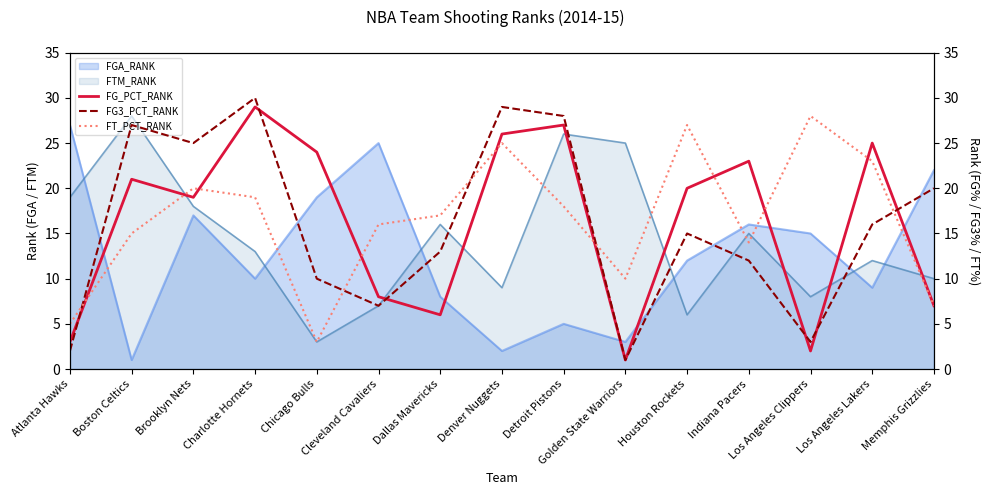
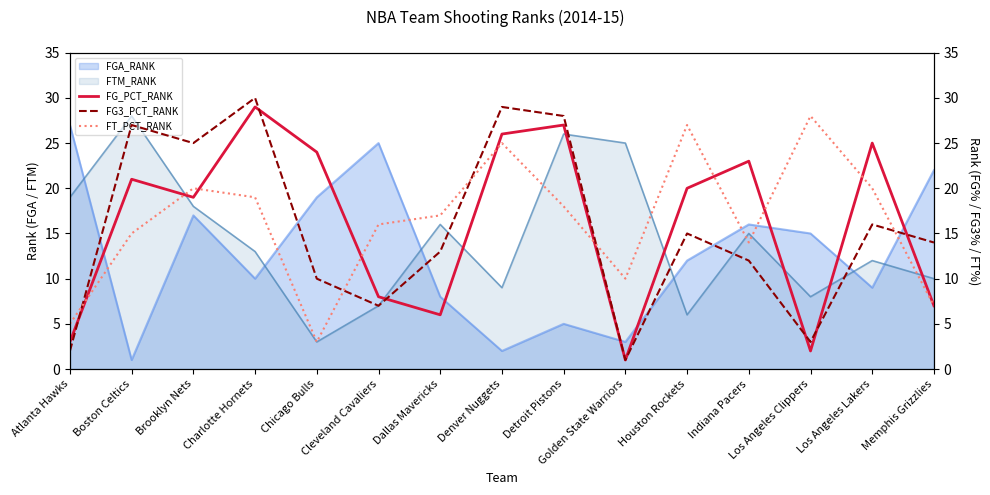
  {
    "FG_PCT_RANK": {
      "Atlanta Hawks": 3,
      "Boston Celtics": 21,
      "Brooklyn Nets": 19,
      "Charlotte Hornets": 29,
      "Chicago Bulls": 24,
      "Cleveland Cavaliers": 8,
      "Dallas Mavericks": 6,
      "Denver Nuggets": 26,
      "Detroit Pistons": 27,
      "Houston Rockets": 20,
      "Indiana Pacers": 23,
      "Los Angeles Clippers": 2,
      "Los Angeles Lakers": 25
    },
    "FG3_PCT_RANK": {
      "Atlanta Hawks": 2,
      "Brooklyn Nets": 25,
      "Charlotte Hornets": 30,
      "Chicago Bulls": 10,
      "Cleveland Cavaliers": 7,
      "Dallas Mavericks": 13,
      "Denver Nuggets": 29,
      "Detroit Pistons": 28,
      "Houston Rockets": 15,
      "Indiana Pacers": 12,
      "Los Angeles Clippers": 3,
      "Los Angeles Lakers": 16,
-     "Memphis Grizzlies": 20
+     "Memphis Grizzlies": 14
    },
    "FT_PCT_RANK": {
      "Atlanta Hawks": 5,
      "Boston Celtics": 15,
      "Brooklyn Nets": 20,
      "Charlotte Hornets": 19,
      "Chicago Bulls": 3,
      "Cleveland Cavaliers": 16,
      "Dallas Mavericks": 17,
      "Denver Nuggets": 25,
      "Detroit Pistons": 18,
      "Golden State Warriors": 10,
      "Houston Rockets": 27,
      "Indiana Pacers": 14,
      "Los Angeles Clippers": 28,
-     "Los Angeles Lakers": 23
+     "Los Angeles Lakers": 20
    }
  }
